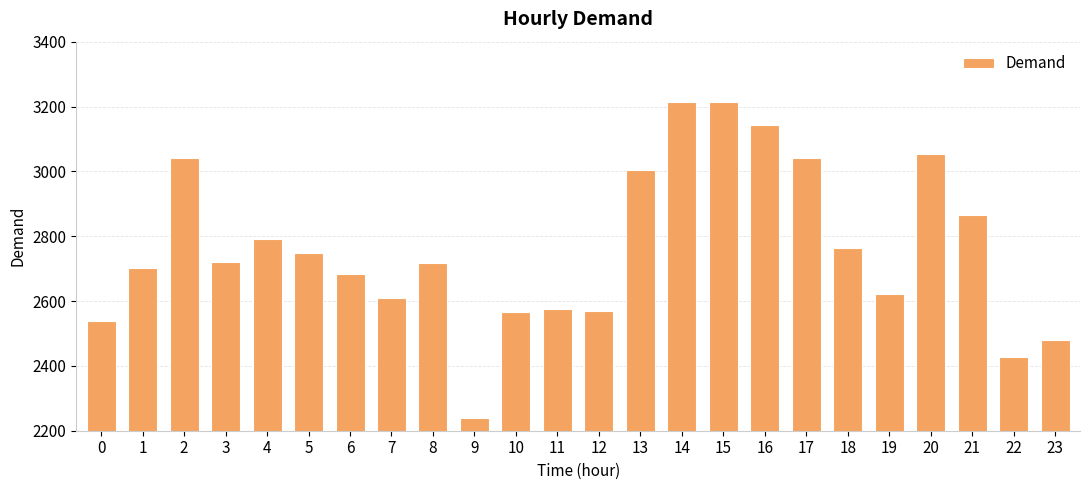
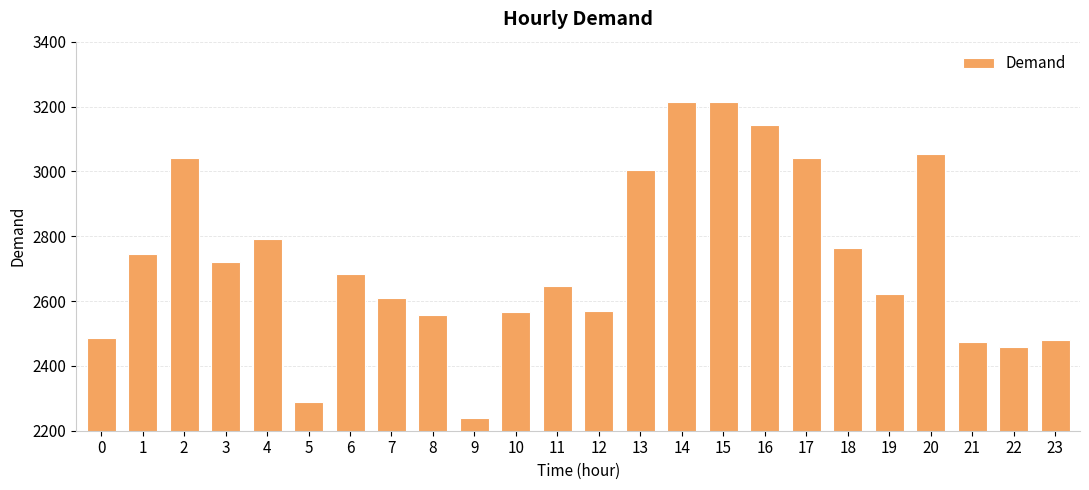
  {
-   "0": 2540,
-   "1": 2700,
+   "0": 2490,
+   "1": 2740,
    "2": 3040,
    "3": 2720,
    "4": 2790,
-   "5": 2750,
+   "5": 2290,
    "6": 2680,
    "7": 2610,
-   "8": 2720,
+   "8": 2560,
    "9": 2240,
    "10": 2570,
-   "11": 2570,
+   "11": 2650,
    "12": 2570,
    "13": 3000,
    "14": 3210,
    "15": 3210,
    "16": 3140,
    "17": 3040,
    "18": 2760,
    "19": 2620,
    "20": 3050,
-   "21": 2860,
-   "22": 2430,
+   "21": 2470,
+   "22": 2460,
    "23": 2480
  }
